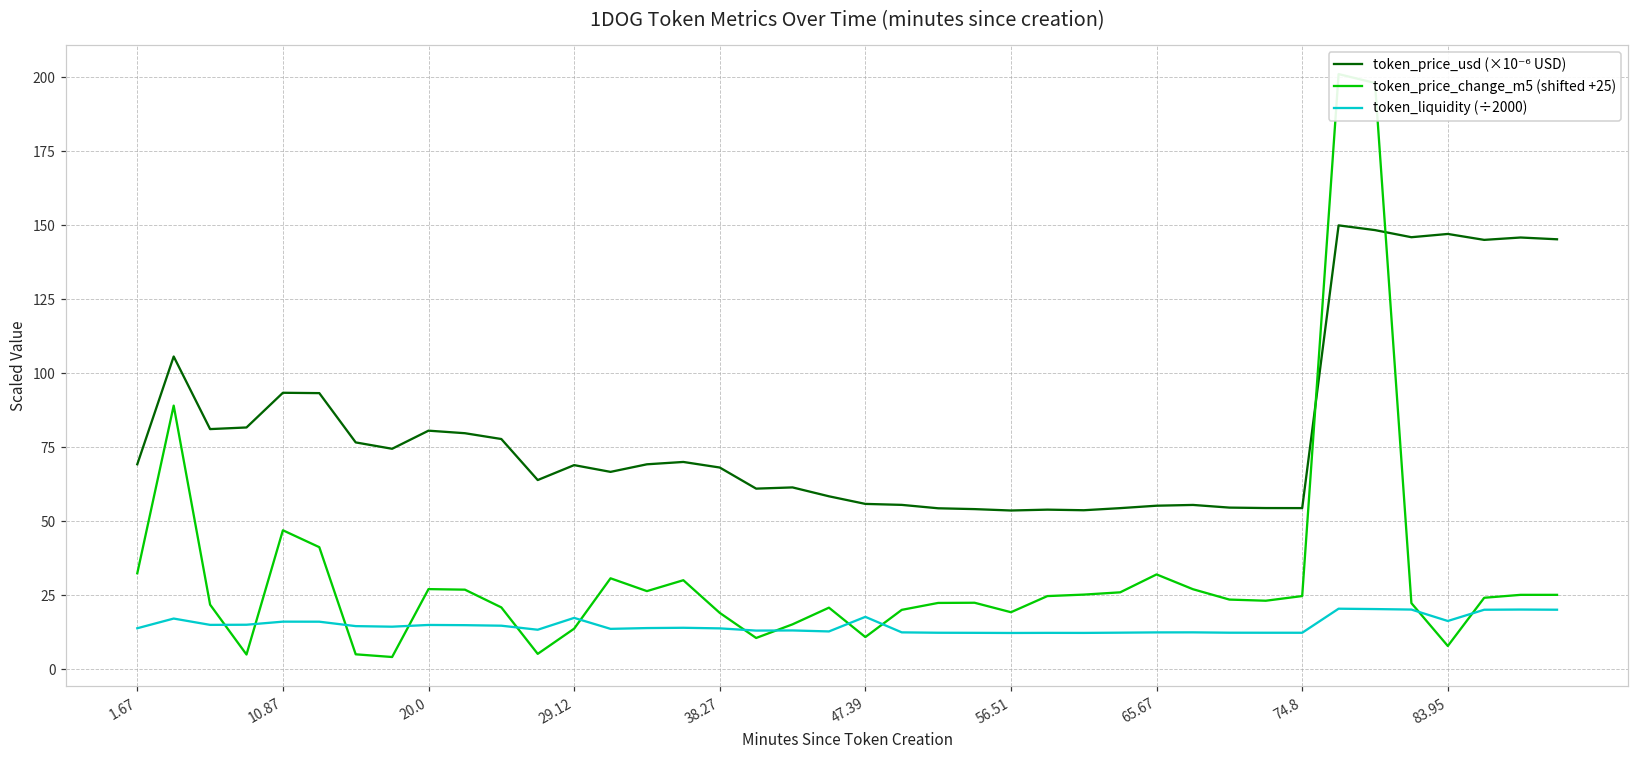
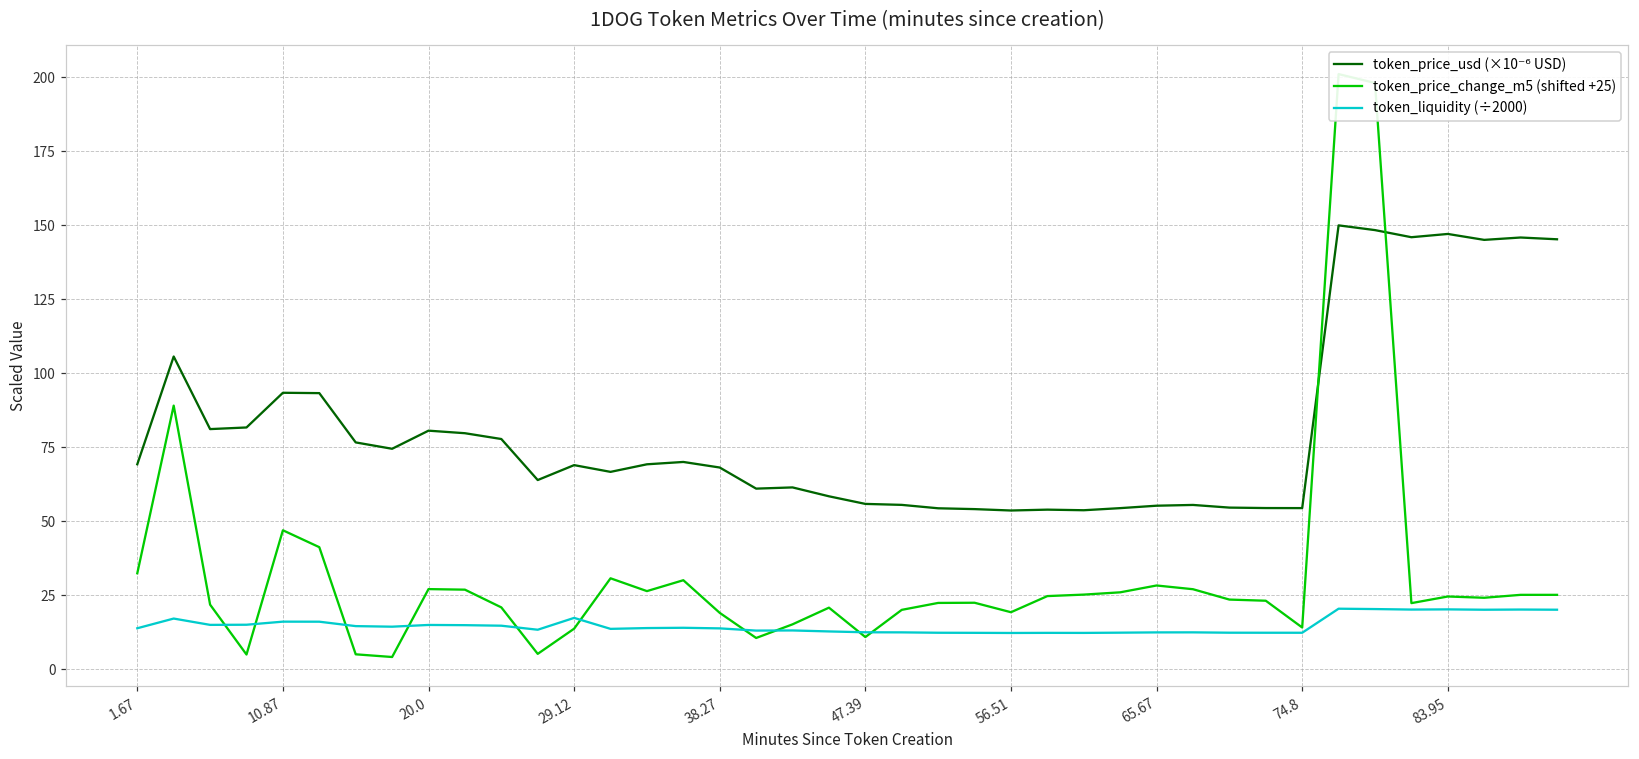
  {
    "token_price_usd (×10⁻⁶ USD)": {
      "1.67": 69,
      "10.87": 93,
      "20.0": 81,
      "29.12": 69,
      "38.27": 68,
      "47.39": 56,
      "56.51": 54,
      "65.67": 55,
      "74.8": 54,
      "83.95": 147
    },
    "token_price_change_m5 (shifted +25)": {
      "1.67": 32,
      "10.87": 47,
      "20.0": 27,
      "29.12": 14,
      "38.27": 19,
      "47.39": 11,
      "56.51": 19,
-     "65.67": 32,
-     "74.8": 25,
-     "83.95": 8
+     "65.67": 28,
+     "74.8": 14,
+     "83.95": 25
    },
    "token_liquidity (÷2000)": {
      "1.67": 14,
      "10.87": 16,
      "20.0": 15,
      "29.12": 17,
      "38.27": 14,
-     "47.39": 18,
+     "47.39": 12,
      "56.51": 12,
      "65.67": 12,
      "74.8": 12,
-     "83.95": 16
+     "83.95": 20
    }
  }
